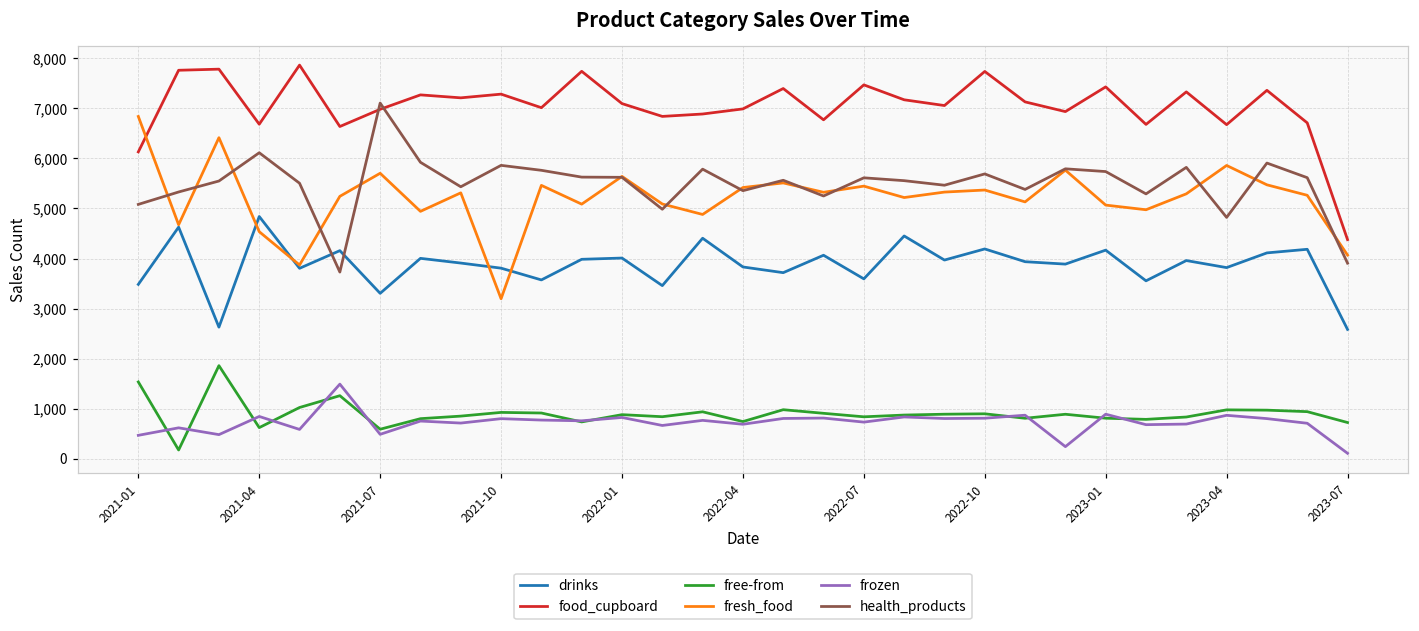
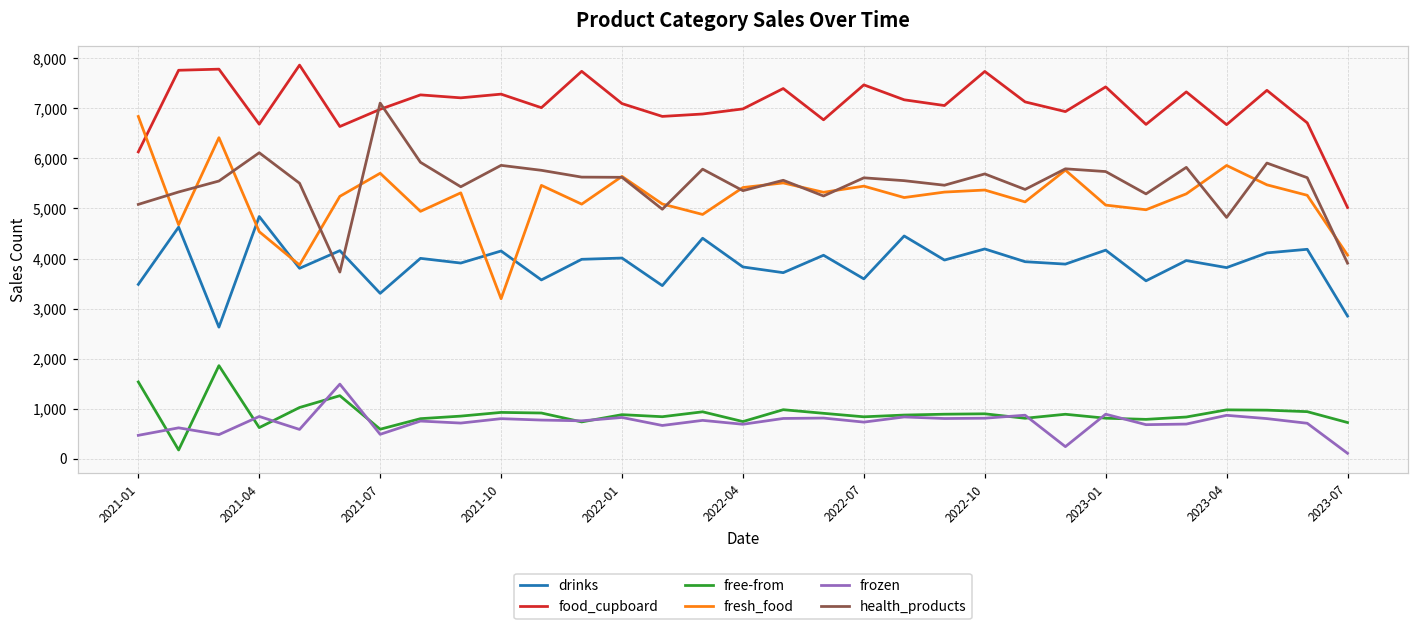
  {
    "drinks": {
      "2021-01": "3,500",
      "2021-04": "4,800",
      "2021-07": "3,300",
-     "2021-10": "3,800",
+     "2021-10": "4,200",
      "2022-01": "4,000",
      "2022-04": "3,800",
      "2022-07": "3,600",
      "2022-10": "4,200",
      "2023-01": "4,200",
      "2023-04": "3,800",
-     "2023-07": "2,600"
+     "2023-07": "2,900"
    },
    "food_cupboard": {
      "2021-01": "6,100",
      "2021-04": "6,700",
      "2021-07": "7,000",
      "2021-10": "7,300",
      "2022-01": "7,100",
      "2022-04": "7,000",
      "2022-07": "7,500",
      "2022-10": "7,700",
      "2023-01": "7,400",
      "2023-04": "6,700",
-     "2023-07": "4,400"
+     "2023-07": "5,000"
    },
    "free-from": {
      "2021-01": "1,500",
      "2021-04": "600",
      "2021-07": "600",
      "2021-10": "900",
      "2022-07": "800",
      "2022-10": "900",
      "2023-01": "800",
      "2023-04": "1,000",
      "2023-07": "700"
    },
    "fresh_food": {
      "2021-01": "6,800",
      "2021-04": "4,500",
      "2021-07": "5,700",
      "2021-10": "3,200",
      "2022-04": "5,400",
      "2022-07": "5,400",
      "2022-10": "5,400",
      "2023-01": "5,100",
      "2023-04": "5,900",
      "2023-07": "4,100"
    },
    "frozen": {
      "2021-01": "500",
      "2021-04": "800",
      "2021-07": "500",
      "2021-10": "800",
      "2022-07": "700",
      "2022-10": "800",
      "2023-01": "900",
      "2023-04": "900",
      "2023-07": "100"
    },
    "health_products": {
      "2021-01": "5,100",
      "2021-04": "6,100",
      "2021-07": "7,100",
      "2021-10": "5,900",
      "2022-04": "5,400",
      "2022-07": "5,600",
      "2022-10": "5,700",
      "2023-01": "5,700",
      "2023-04": "4,800",
      "2023-07": "3,900"
    }
  }
